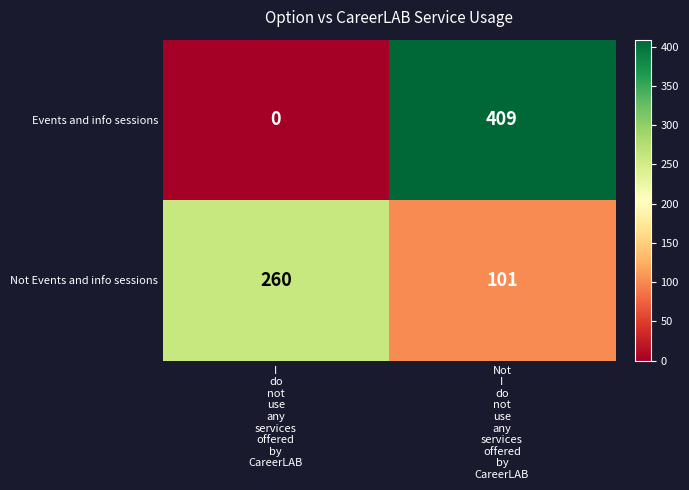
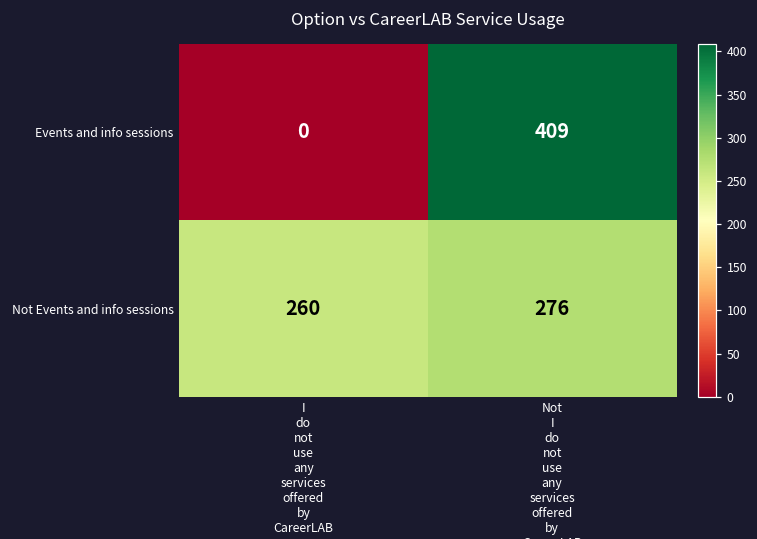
  {
    "Events and info sessions": {
      "I do not use any services offered by CareerLAB": 0,
      "Not I do not use any services offered by CareerLAB": 409
    },
    "Not Events and info sessions": {
      "I do not use any services offered by CareerLAB": 260,
-     "Not I do not use any services offered by CareerLAB": 101
+     "Not I do not use any services offered by CareerLAB": 276
    }
  }
